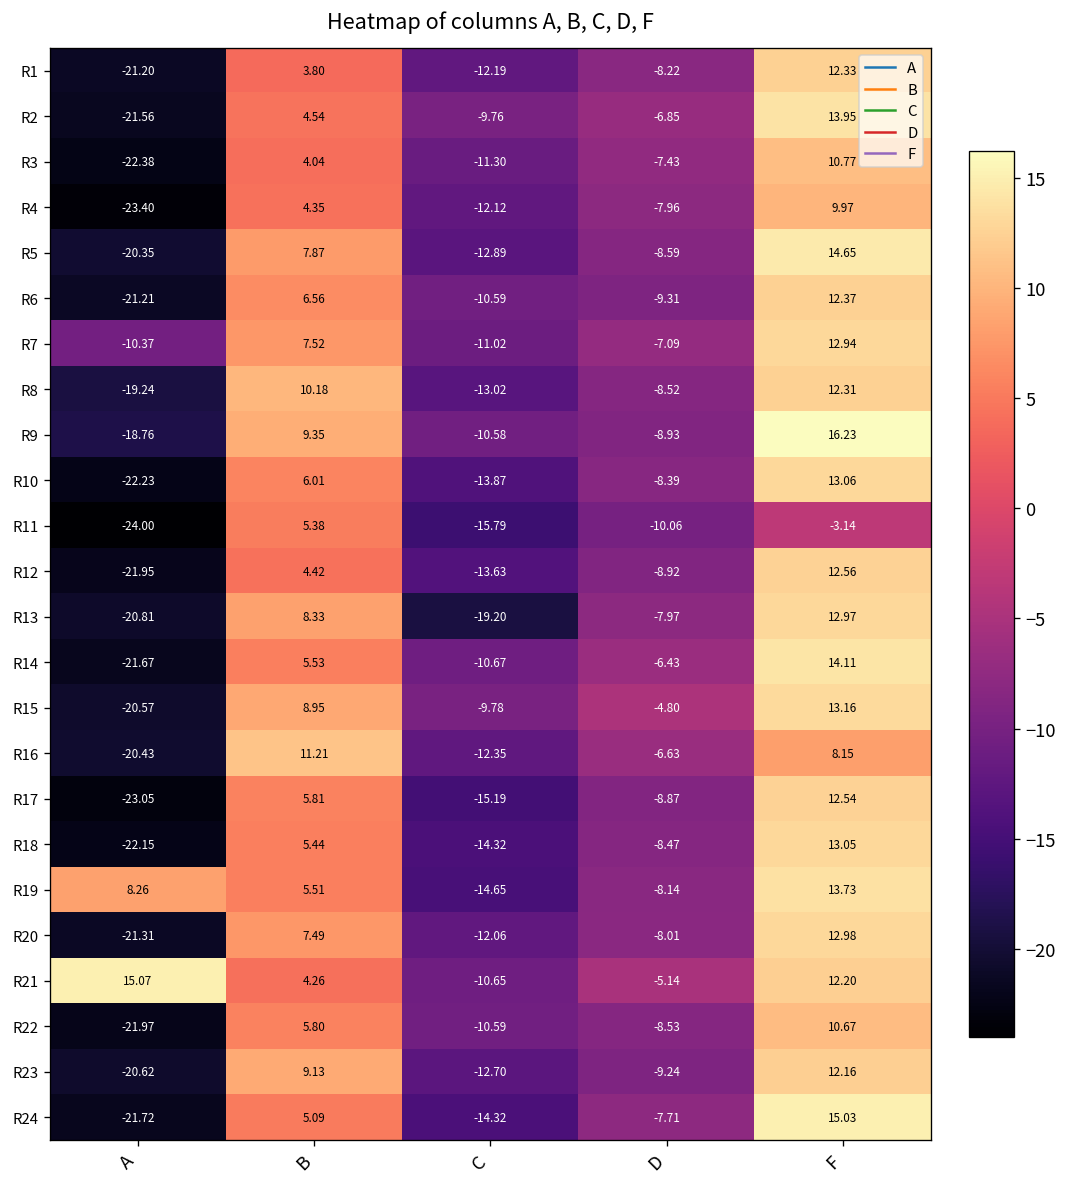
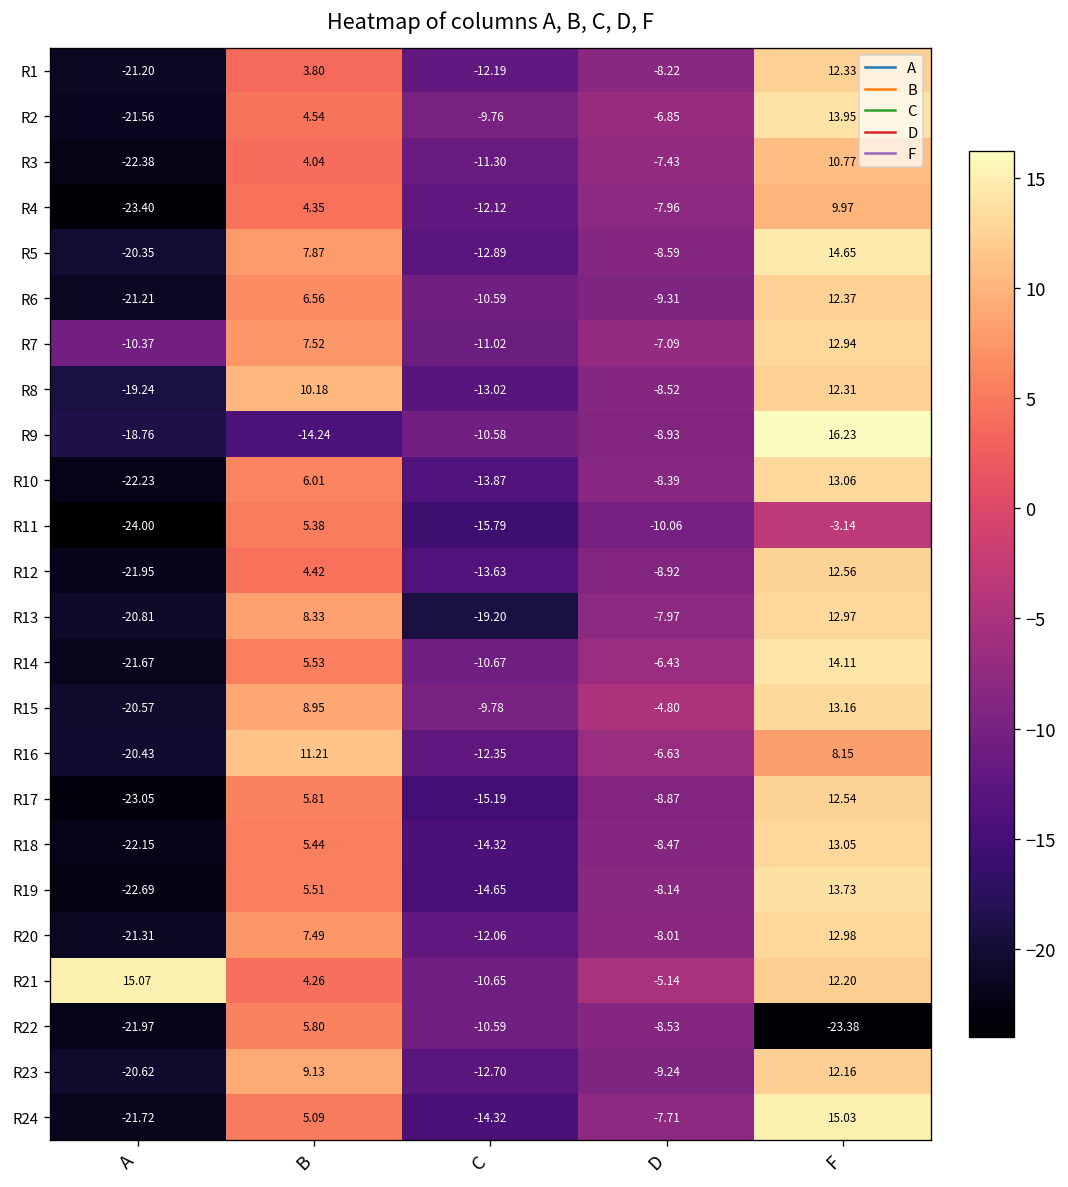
  {
    "R1": {
      "A": -21.20,
      "B": 3.80,
      "C": -12.19,
      "D": -8.22,
      "F": 12.33
    },
    "R2": {
      "A": -21.56,
      "B": 4.54,
      "C": -9.76,
      "D": -6.85,
      "F": 13.95
    },
    "R3": {
      "A": -22.38,
      "B": 4.04,
      "C": -11.30,
      "D": -7.43,
      "F": 10.77
    },
    "R4": {
      "A": -23.40,
      "B": 4.35,
      "C": -12.12,
      "D": -7.96,
      "F": 9.97
    },
    "R5": {
      "A": -20.35,
      "B": 7.87,
      "C": -12.89,
      "D": -8.59,
      "F": 14.65
    },
    "R6": {
      "A": -21.21,
      "B": 6.56,
      "C": -10.59,
      "D": -9.31,
      "F": 12.37
    },
    "R7": {
      "A": -10.37,
      "B": 7.52,
      "C": -11.02,
      "D": -7.09,
      "F": 12.94
    },
    "R8": {
      "A": -19.24,
      "B": 10.18,
      "C": -13.02,
      "D": -8.52,
      "F": 12.31
    },
    "R9": {
      "A": -18.76,
-     "B": 9.35,
+     "B": -14.24,
      "C": -10.58,
      "D": -8.93,
      "F": 16.23
    },
    "R10": {
      "A": -22.23,
      "B": 6.01,
      "C": -13.87,
      "D": -8.39,
      "F": 13.06
    },
    "R11": {
      "A": -24.00,
      "B": 5.38,
      "C": -15.79,
      "D": -10.06,
      "F": -3.14
    },
    "R12": {
      "A": -21.95,
      "B": 4.42,
      "C": -13.63,
      "D": -8.92,
      "F": 12.56
    },
    "R13": {
      "A": -20.81,
      "B": 8.33,
      "C": -19.20,
      "D": -7.97,
      "F": 12.97
    },
    "R14": {
      "A": -21.67,
      "B": 5.53,
      "C": -10.67,
      "D": -6.43,
      "F": 14.11
    },
    "R15": {
      "A": -20.57,
      "B": 8.95,
      "C": -9.78,
      "D": -4.80,
      "F": 13.16
    },
    "R16": {
      "A": -20.43,
      "B": 11.21,
      "C": -12.35,
      "D": -6.63,
      "F": 8.15
    },
    "R17": {
      "A": -23.05,
      "B": 5.81,
      "C": -15.19,
      "D": -8.87,
      "F": 12.54
    },
    "R18": {
      "A": -22.15,
      "B": 5.44,
      "C": -14.32,
      "D": -8.47,
      "F": 13.05
    },
    "R19": {
-     "A": 8.26,
+     "A": -22.69,
      "B": 5.51,
      "C": -14.65,
      "D": -8.14,
      "F": 13.73
    },
    "R20": {
      "A": -21.31,
      "B": 7.49,
      "C": -12.06,
      "D": -8.01,
      "F": 12.98
    },
    "R21": {
      "A": 15.07,
      "B": 4.26,
      "C": -10.65,
      "D": -5.14,
      "F": 12.20
    },
    "R22": {
      "A": -21.97,
      "B": 5.80,
      "C": -10.59,
      "D": -8.53,
-     "F": 10.67
+     "F": -23.38
    },
    "R23": {
      "A": -20.62,
      "B": 9.13,
      "C": -12.70,
      "D": -9.24,
      "F": 12.16
    },
    "R24": {
      "A": -21.72,
      "B": 5.09,
      "C": -14.32,
      "D": -7.71,
      "F": 15.03
    }
  }
